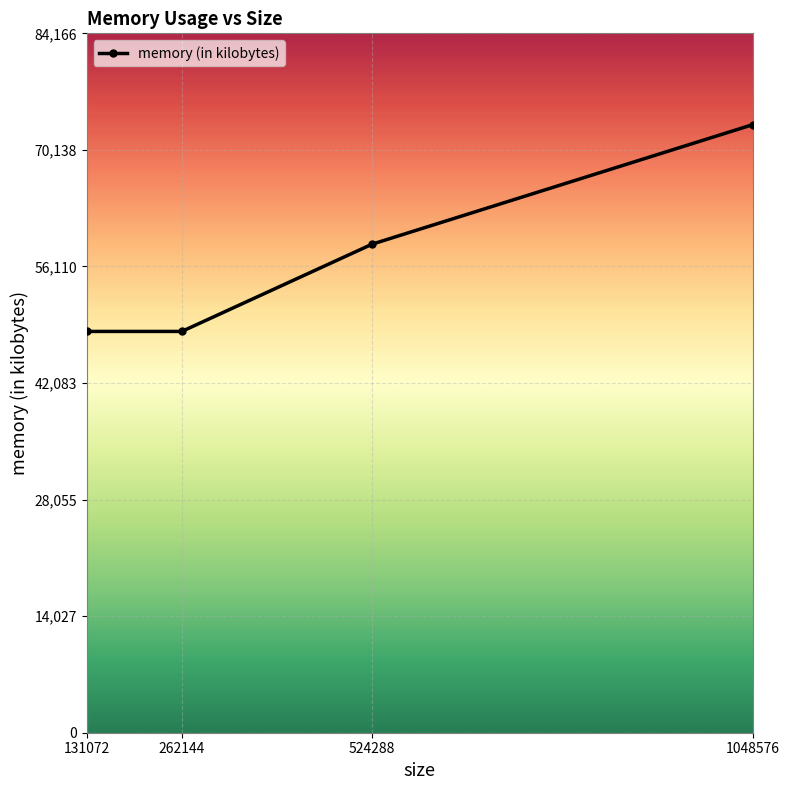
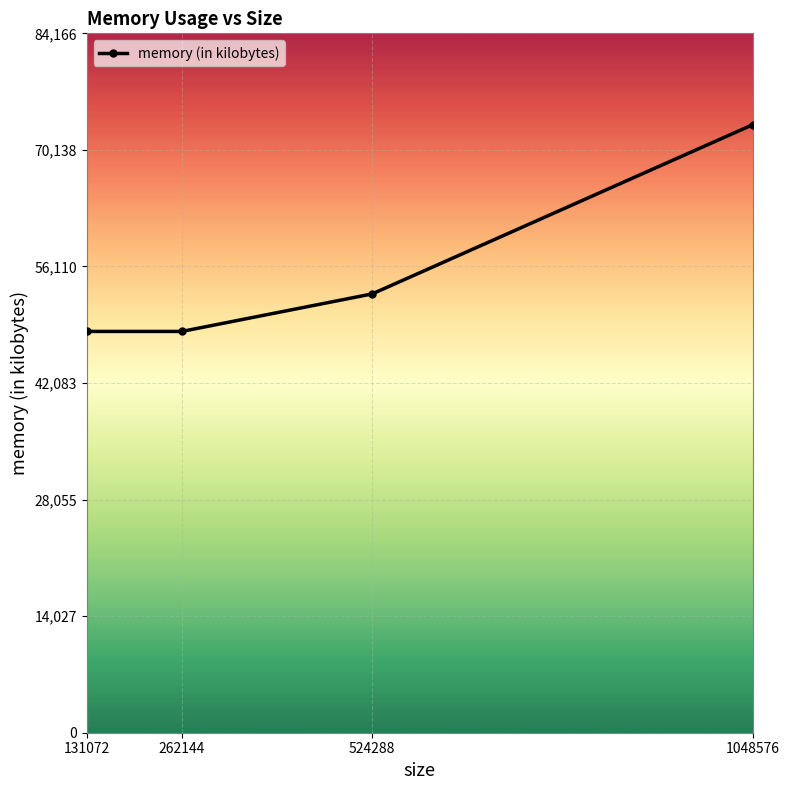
  {
    "131072": "48,000",
    "262144": "48,000",
-   "524288": "59,000",
+   "524288": "53,000",
    "1048576": "73,000"
  }
